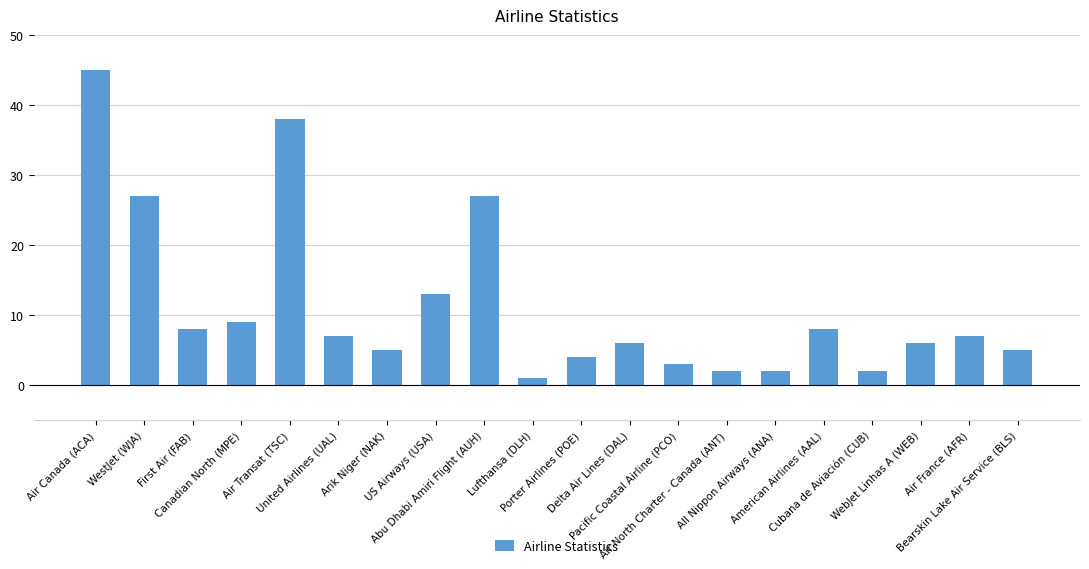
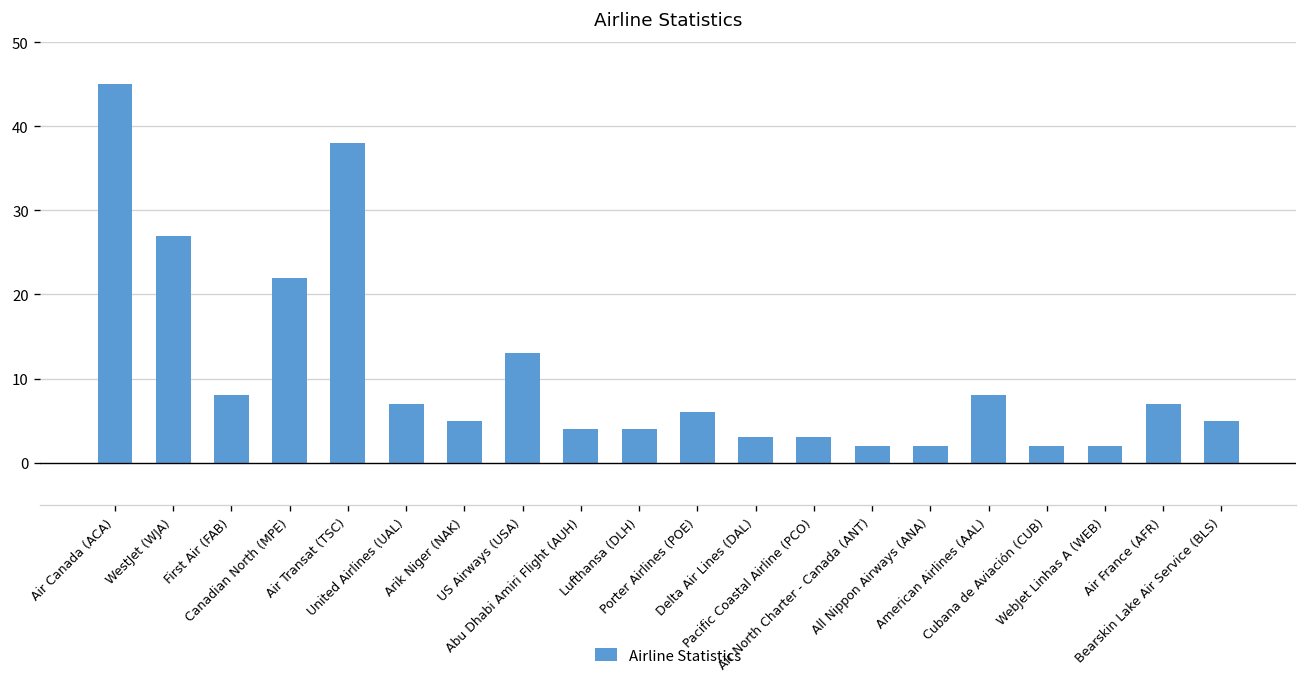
  {
    "Air Canada (ACA)": 45,
    "WestJet (WJA)": 27,
    "First Air (FAB)": 8,
-   "Canadian North (MPE)": 9,
+   "Canadian North (MPE)": 22,
    "Air Transat (TSC)": 38,
    "United Airlines (UAL)": 7,
    "Arik Niger (NAK)": 5,
    "US Airways (USA)": 13,
-   "Abu Dhabi Amiri Flight (AUH)": 27,
-   "Lufthansa (DLH)": 1,
-   "Porter Airlines (POE)": 4,
-   "Delta Air Lines (DAL)": 6,
+   "Abu Dhabi Amiri Flight (AUH)": 4,
+   "Lufthansa (DLH)": 4,
+   "Porter Airlines (POE)": 6,
+   "Delta Air Lines (DAL)": 3,
    "Pacific Coastal Airline (PCO)": 3,
    "Air North Charter - Canada (ANT)": 2,
    "All Nippon Airways (ANA)": 2,
    "American Airlines (AAL)": 8,
    "Cubana de Aviación (CUB)": 2,
-   "WebJet Linhas A (WEB)": 6,
+   "WebJet Linhas A (WEB)": 2,
    "Air France (AFR)": 7,
    "Bearskin Lake Air Service (BLS)": 5
  }
